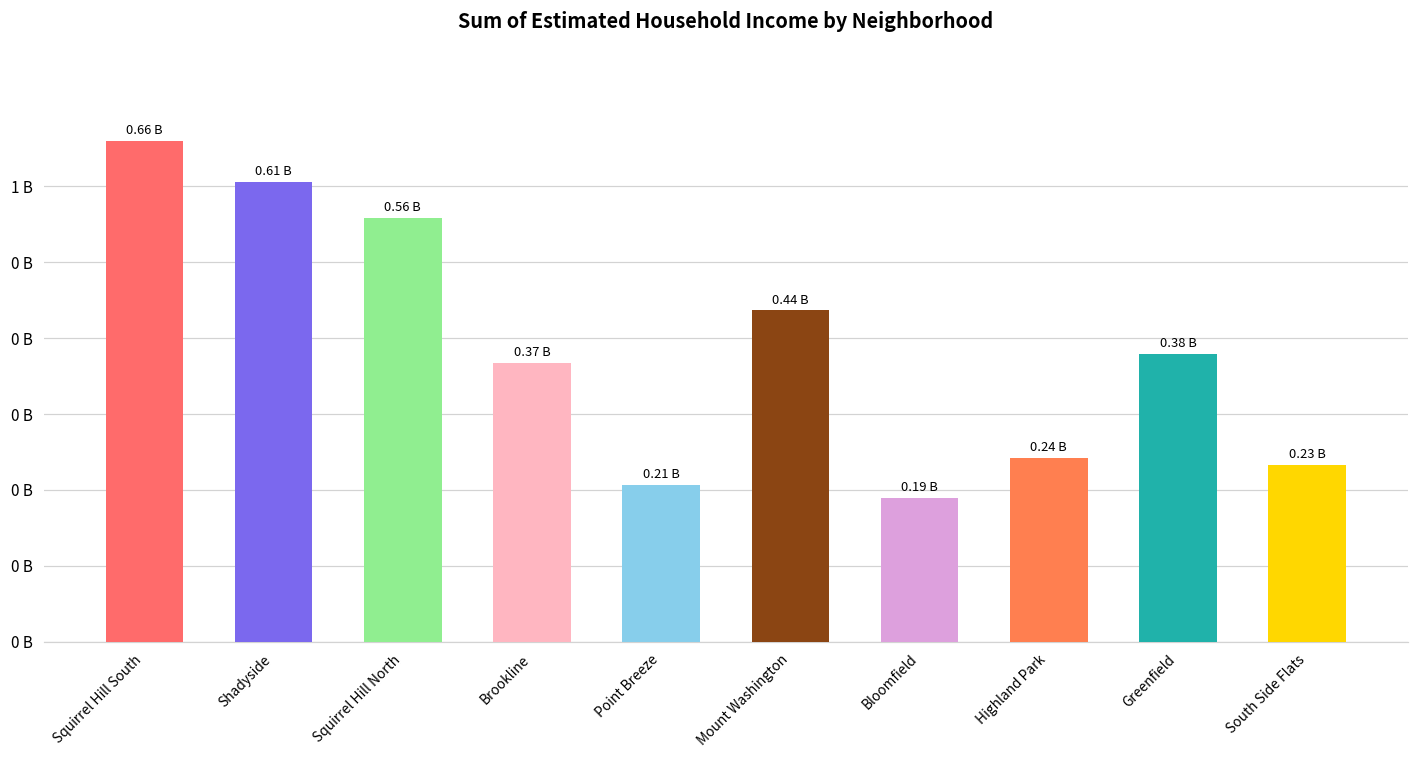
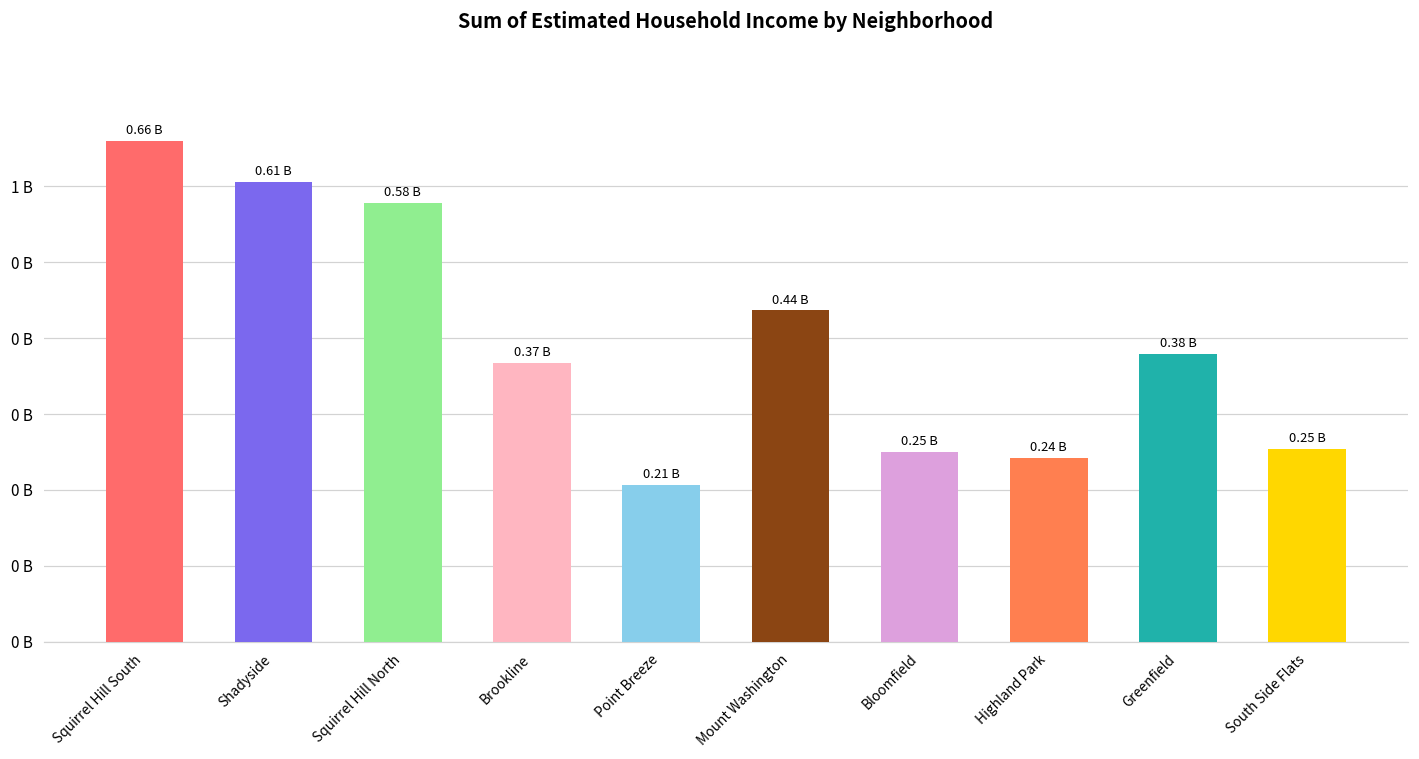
  {
-   "Squirrel Hill North": 0.56,
-   "Bloomfield": 0.19,
-   "South Side Flats": 0.23
+   "Squirrel Hill North": 0.58,
+   "Bloomfield": 0.25,
+   "South Side Flats": 0.25
  }
